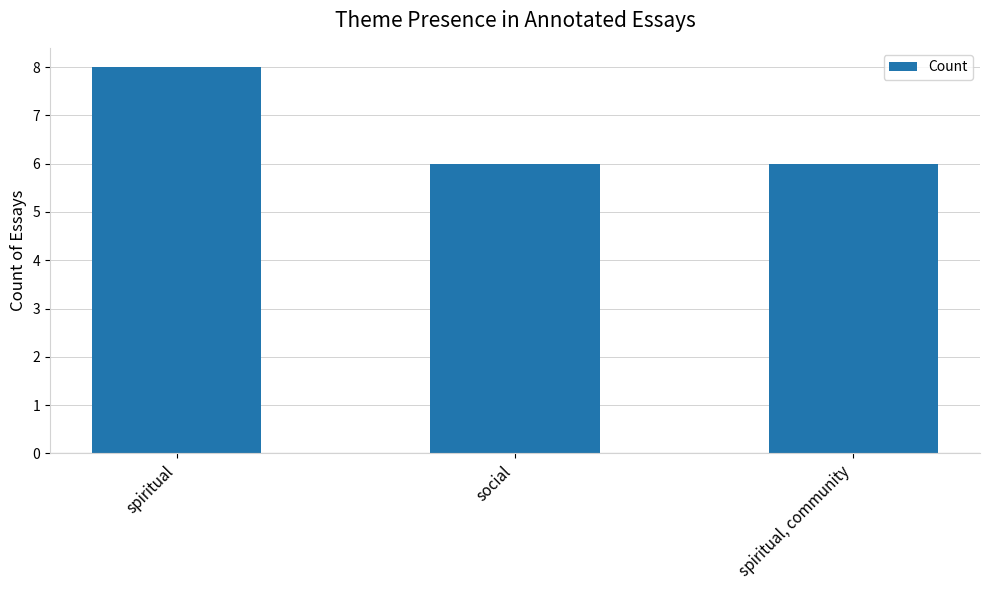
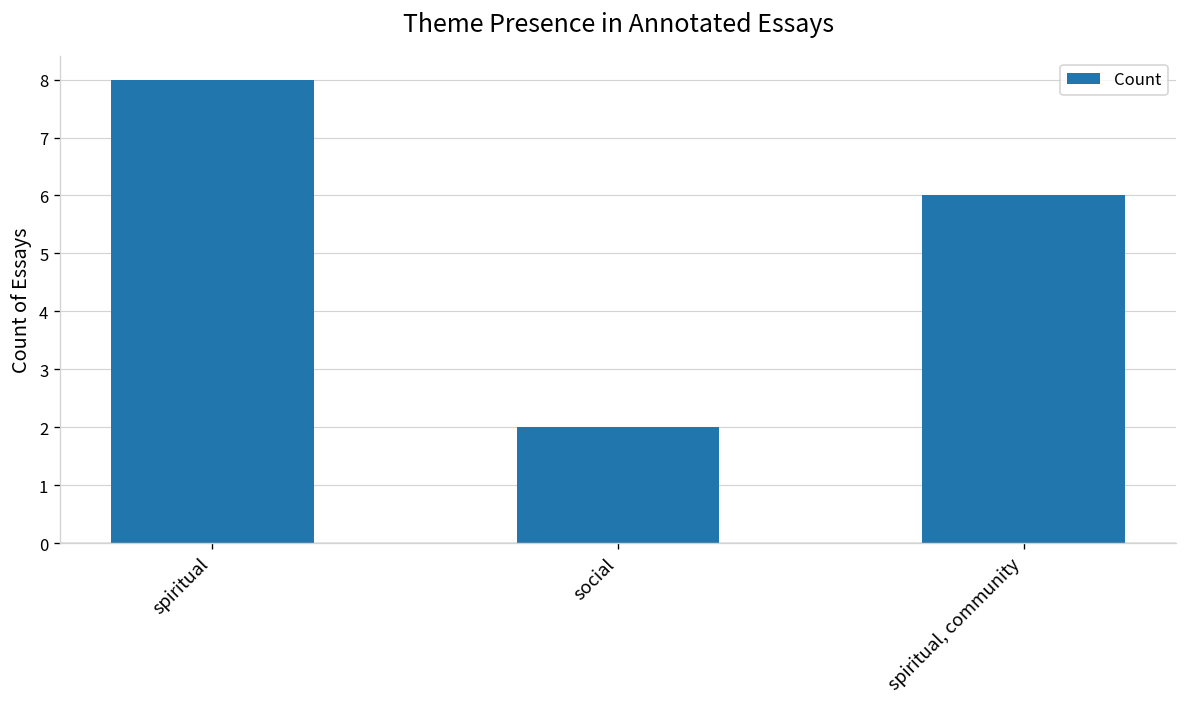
  {
    "spiritual": 8,
-   "social": 6,
+   "social": 2,
    "spiritual, community": 6
  }
